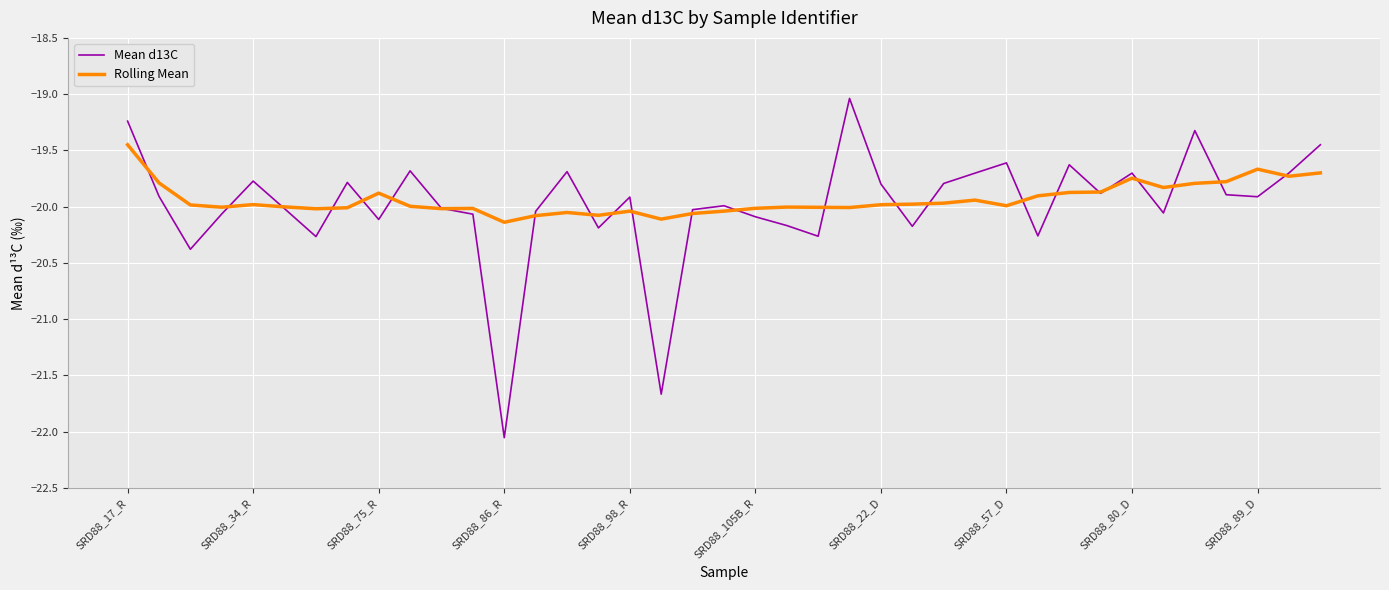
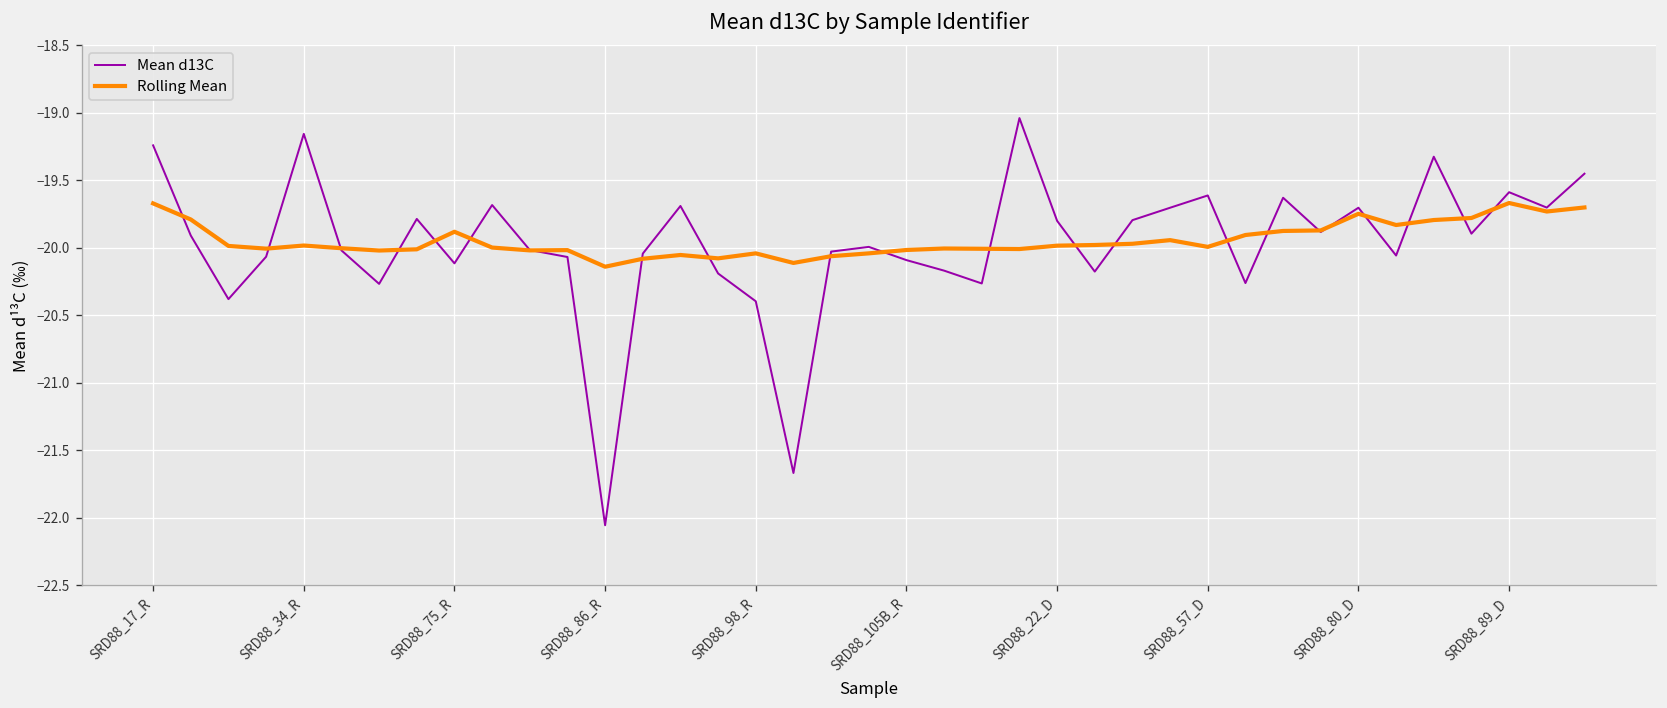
  {
    "Mean d13C": {
      "SRD88_17_R": -19.24,
-     "SRD88_34_R": -19.77,
+     "SRD88_34_R": -19.16,
      "SRD88_75_R": -20.11,
      "SRD88_86_R": -22.05,
-     "SRD88_98_R": -19.92,
+     "SRD88_98_R": -20.40,
      "SRD88_105B_R": -20.09,
      "SRD88_22_D": -19.80,
      "SRD88_57_D": -19.61,
      "SRD88_80_D": -19.70,
-     "SRD88_89_D": -19.91
+     "SRD88_89_D": -19.59
    },
    "Rolling Mean": {
-     "SRD88_17_R": -19.45,
+     "SRD88_17_R": -19.67,
      "SRD88_34_R": -19.98,
      "SRD88_75_R": -19.88,
      "SRD88_86_R": -20.14,
      "SRD88_98_R": -20.04,
      "SRD88_105B_R": -20.02,
      "SRD88_22_D": -19.98,
      "SRD88_57_D": -19.99,
      "SRD88_80_D": -19.75,
      "SRD88_89_D": -19.67
    }
  }
